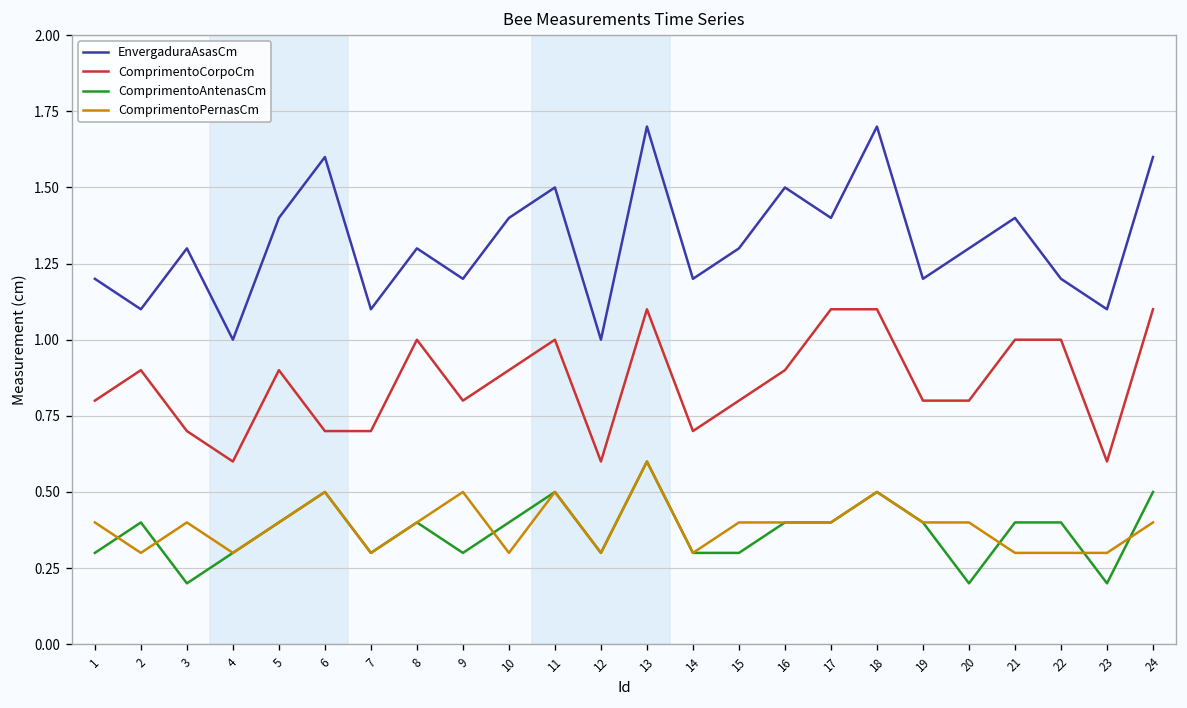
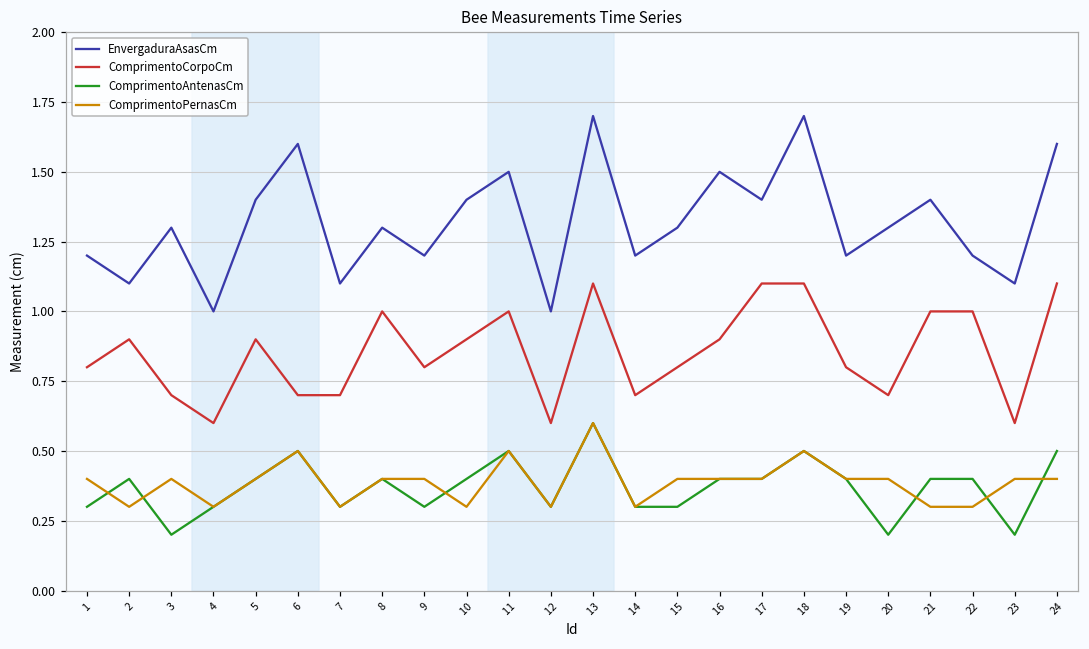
  {
    "EnvergaduraAsasCm": {
      "1": 1.2,
      "2": 1.1,
      "3": 1.3,
      "4": 1.0,
      "5": 1.4,
      "6": 1.6,
      "7": 1.1,
      "8": 1.3,
      "9": 1.2,
      "10": 1.4,
      "11": 1.5,
      "12": 1.0,
      "13": 1.7,
      "14": 1.2,
      "15": 1.3,
      "16": 1.5,
      "17": 1.4,
      "18": 1.7,
      "19": 1.2,
      "20": 1.3,
      "21": 1.4,
      "22": 1.2,
      "23": 1.1,
      "24": 1.6
    },
    "ComprimentoCorpoCm": {
      "1": 0.8,
      "2": 0.9,
      "3": 0.7,
      "4": 0.6,
      "5": 0.9,
      "6": 0.7,
      "7": 0.7,
      "8": 1.0,
      "9": 0.8,
      "10": 0.9,
      "11": 1.0,
      "12": 0.6,
      "13": 1.1,
      "14": 0.7,
      "15": 0.8,
      "16": 0.9,
      "17": 1.1,
      "18": 1.1,
      "19": 0.8,
-     "20": 0.8,
+     "20": 0.7,
      "21": 1.0,
      "22": 1.0,
      "23": 0.6,
      "24": 1.1
    },
    "ComprimentoAntenasCm": {
      "1": 0.3,
      "2": 0.4,
      "3": 0.2,
      "9": 0.3,
      "10": 0.4,
      "15": 0.3,
      "20": 0.2,
      "21": 0.4,
      "22": 0.4,
      "23": 0.2,
      "24": 0.5
    },
    "ComprimentoPernasCm": {
      "1": 0.4,
      "2": 0.3,
      "3": 0.4,
-     "9": 0.5,
+     "9": 0.4,
      "10": 0.3,
      "15": 0.4,
      "20": 0.4,
      "21": 0.3,
      "22": 0.3,
-     "23": 0.3,
+     "23": 0.4,
      "24": 0.4
    }
  }
